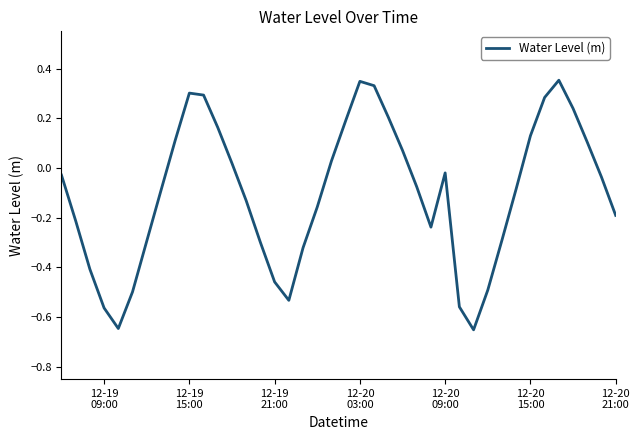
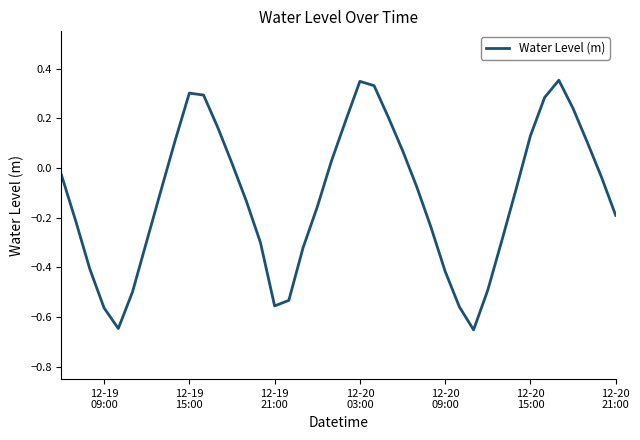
  {
    "12-19 09:00": -0.56,
    "12-19 15:00": 0.30,
-   "12-19 21:00": -0.46,
+   "12-19 21:00": -0.56,
    "12-20 03:00": 0.35,
-   "12-20 09:00": -0.02,
+   "12-20 09:00": -0.42,
    "12-20 15:00": 0.13,
    "12-20 21:00": -0.19
  }
